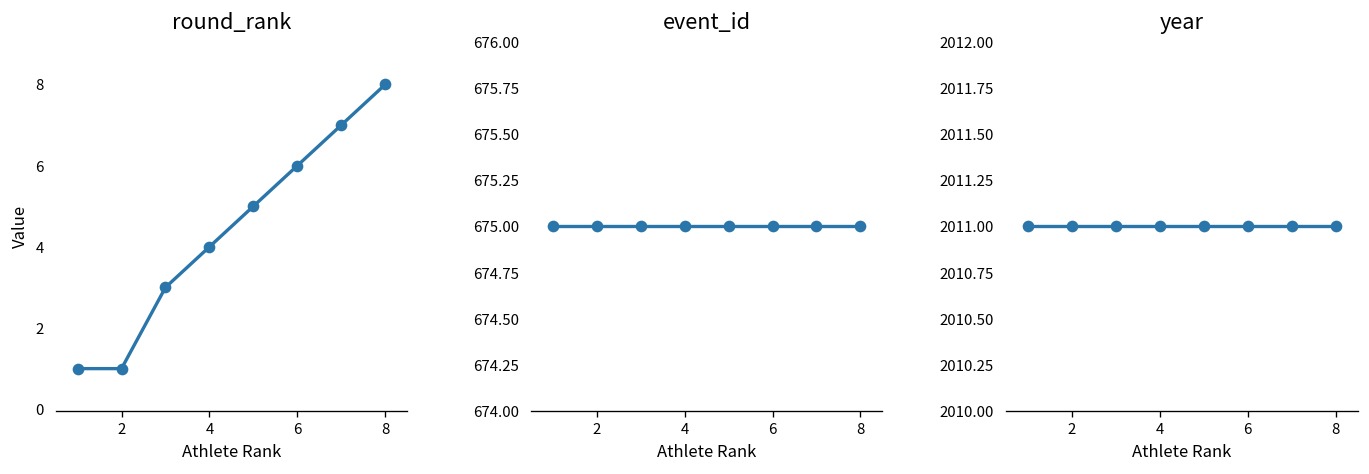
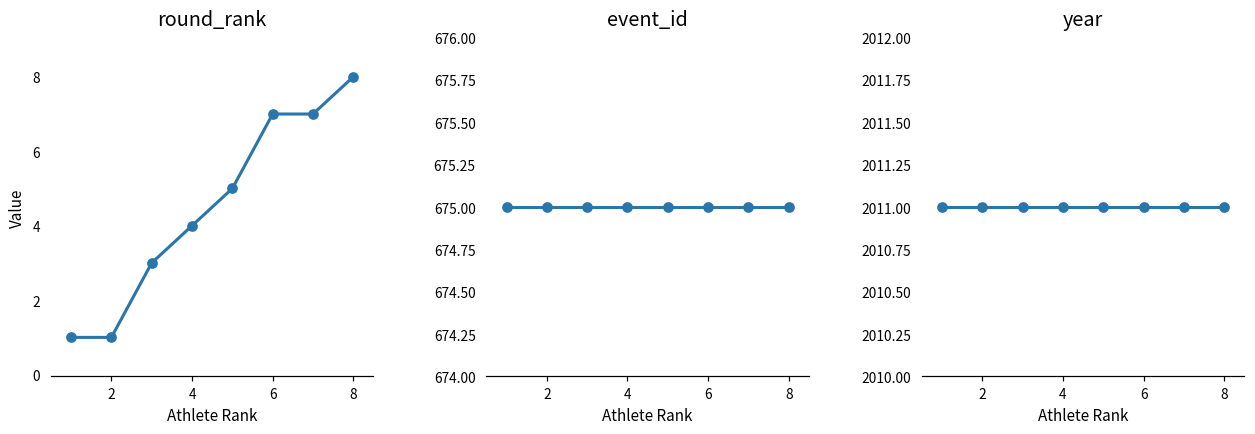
  {
    "round_rank": {
      "2": 1,
      "4": 4,
-     "6": 6,
+     "6": 7,
      "8": 8
    },
    "event_id": {
      "2": 675.00,
      "4": 675.00,
      "6": 675.00,
      "8": 675.00
    },
    "year": {
      "2": 2011.00,
      "4": 2011.00,
      "6": 2011.00,
      "8": 2011.00
    }
  }
